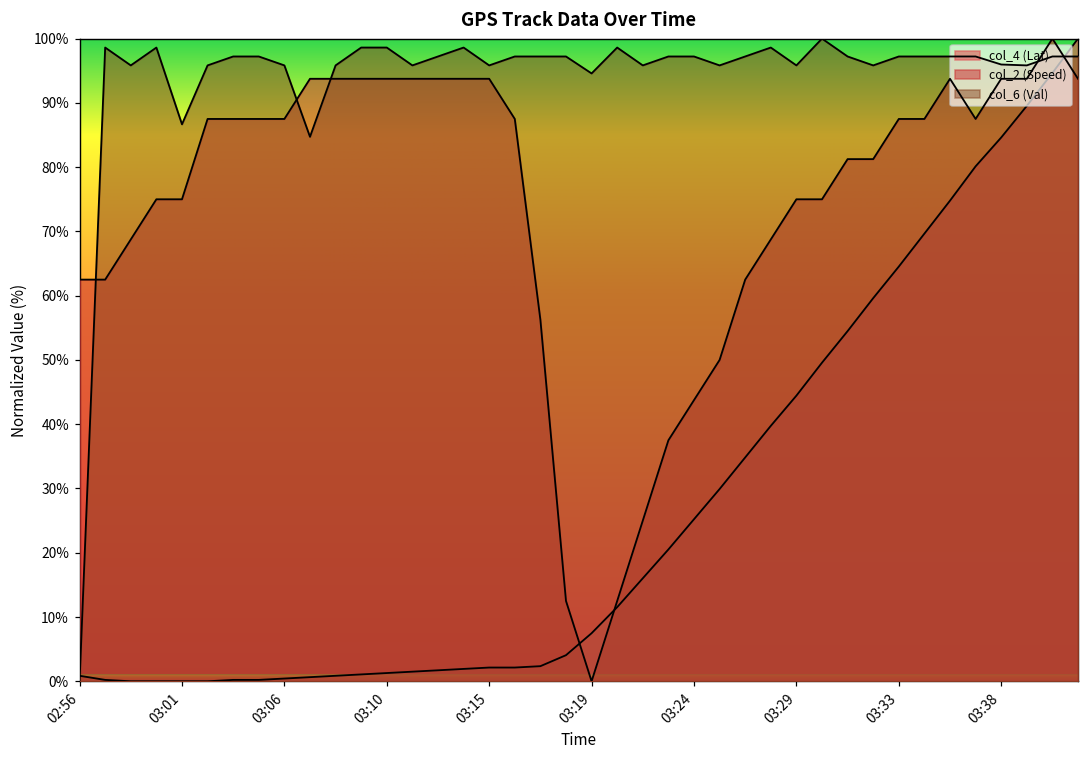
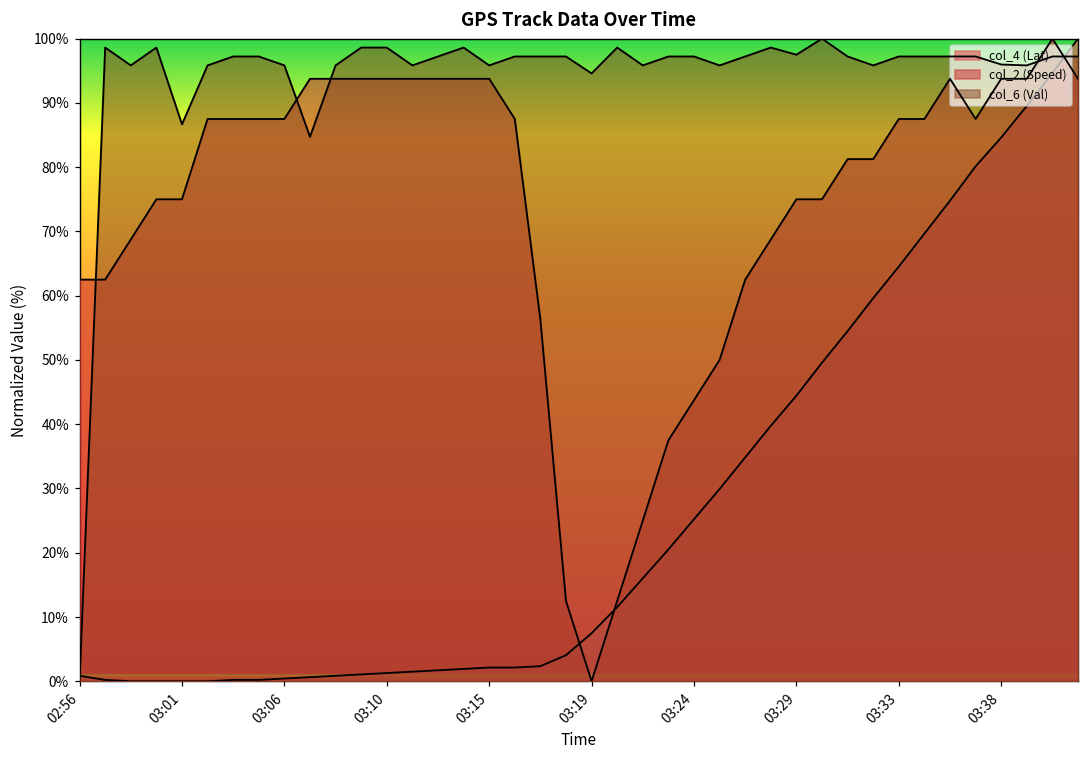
  {
    "col_6 (Val)": {
      "02:56": "0%",
      "03:01": "87%",
      "03:06": "96%",
      "03:10": "99%",
      "03:15": "96%",
      "03:19": "95%",
      "03:24": "97%",
-     "03:29": "96%",
+     "03:29": "98%",
      "03:33": "97%"
    }
  }
